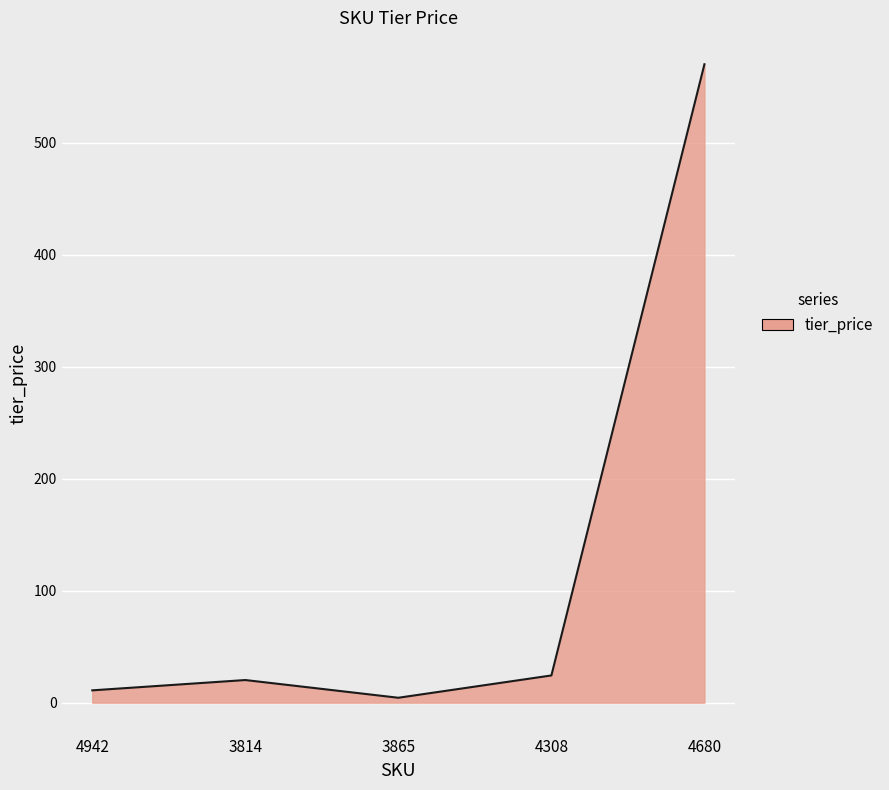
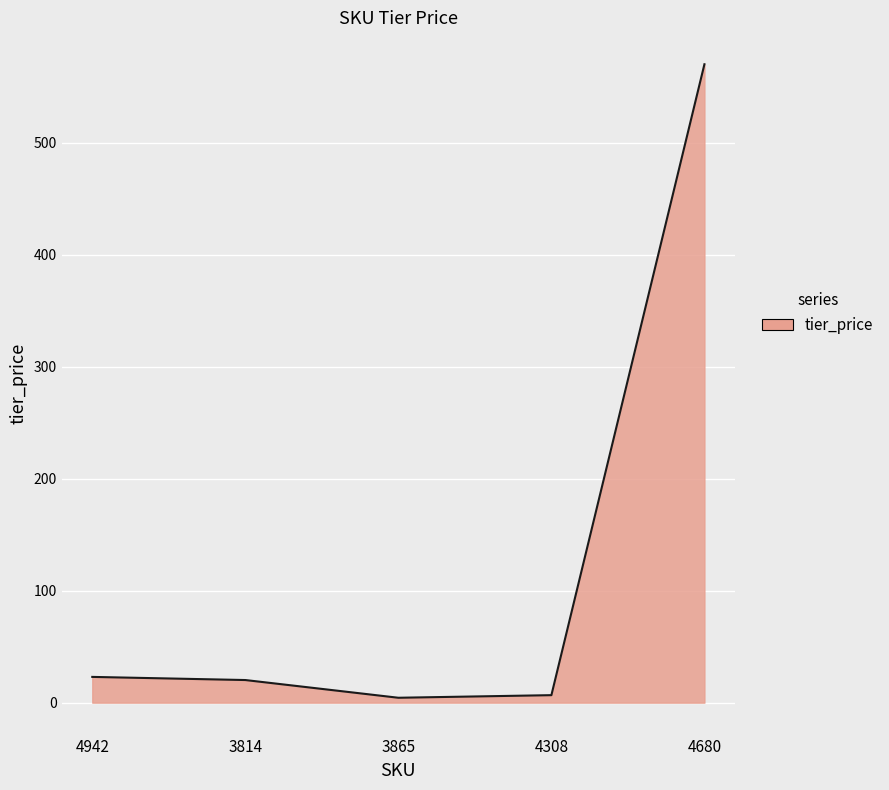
  {
-   "4942": 11,
+   "4942": 23,
    "3814": 20,
    "3865": 4,
-   "4308": 24,
+   "4308": 7,
    "4680": 570
  }
